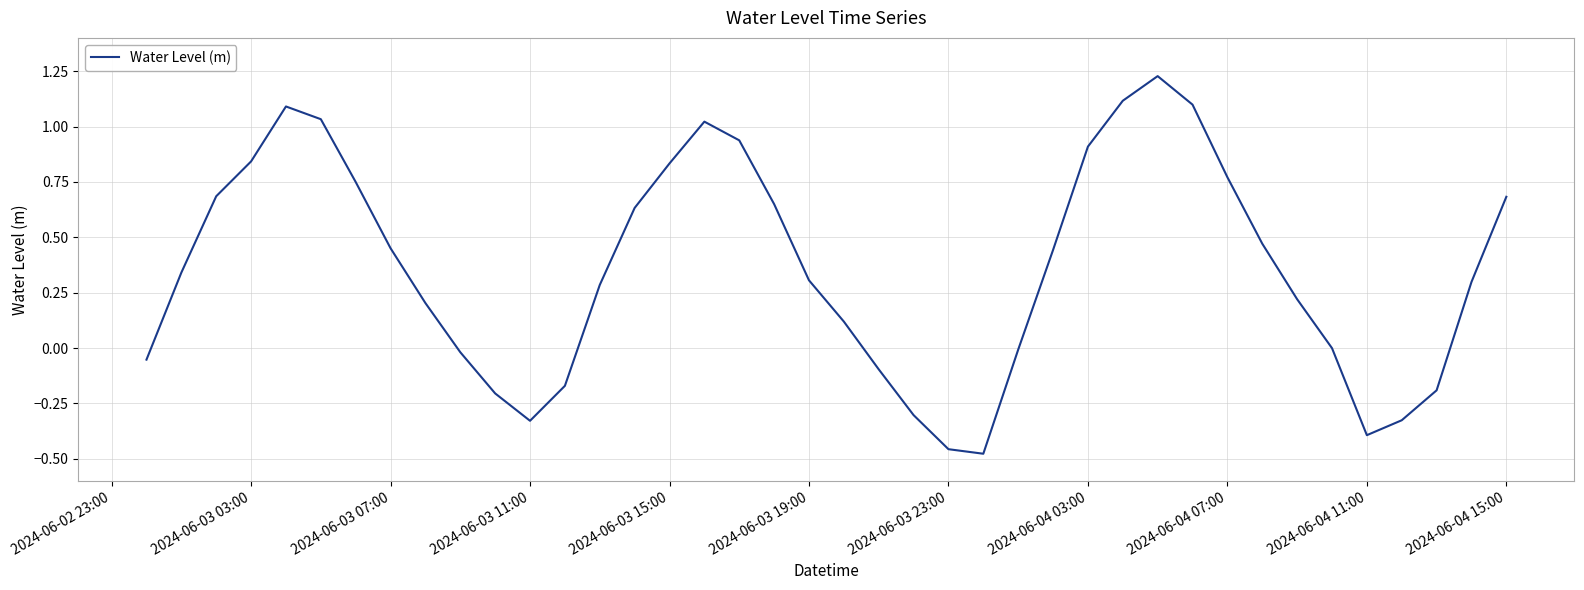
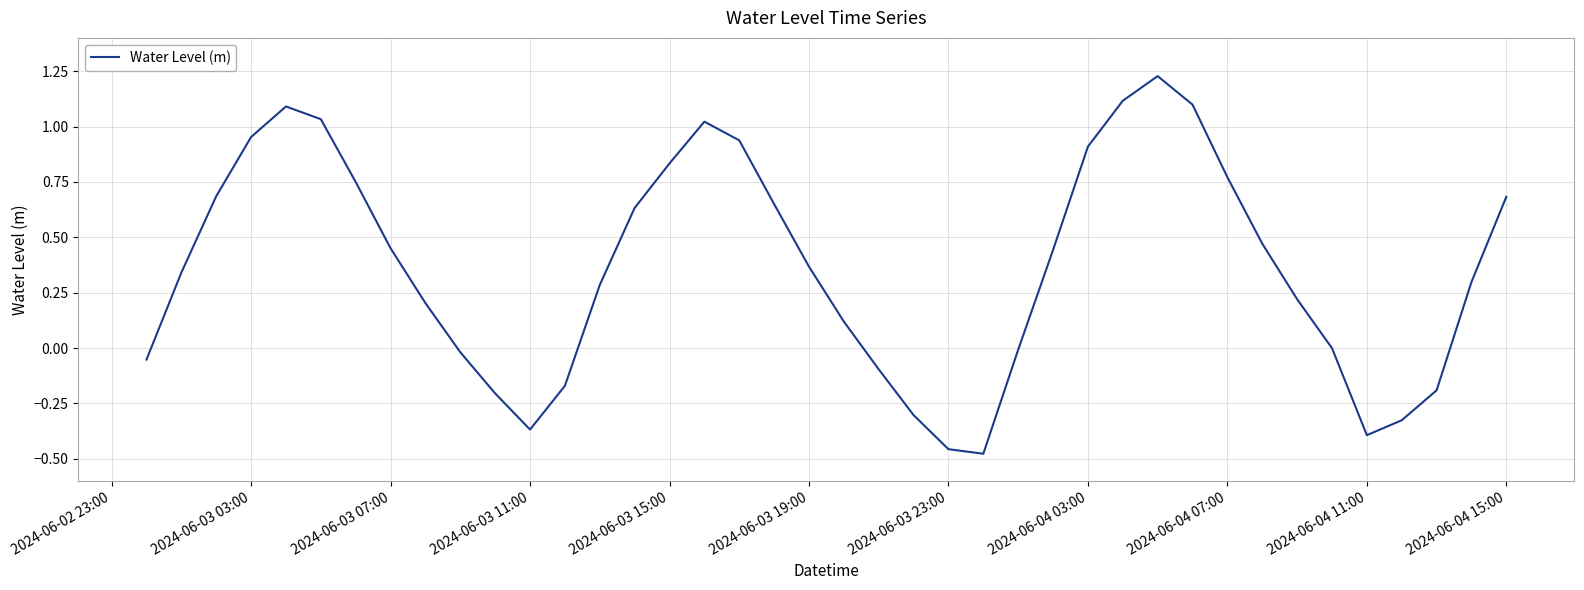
  {
-   "2024-06-03 03:00": 0.84,
+   "2024-06-03 03:00": 0.95,
    "2024-06-03 07:00": 0.45,
-   "2024-06-03 11:00": -0.33,
+   "2024-06-03 11:00": -0.37,
    "2024-06-03 15:00": 0.83,
-   "2024-06-03 19:00": 0.31,
+   "2024-06-03 19:00": 0.37,
    "2024-06-03 23:00": -0.46,
    "2024-06-04 03:00": 0.91,
    "2024-06-04 07:00": 0.77,
    "2024-06-04 11:00": -0.39,
    "2024-06-04 15:00": 0.68
  }
